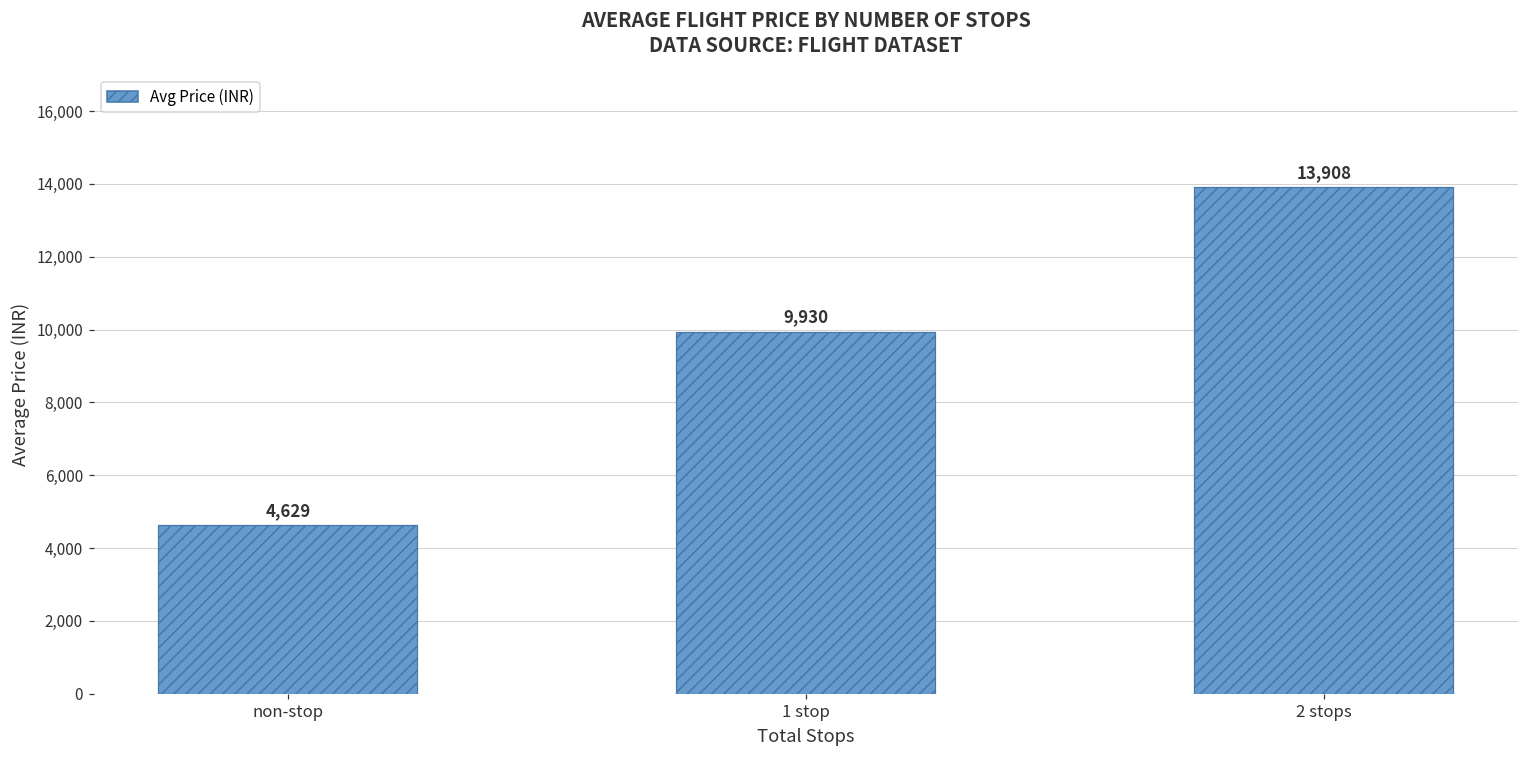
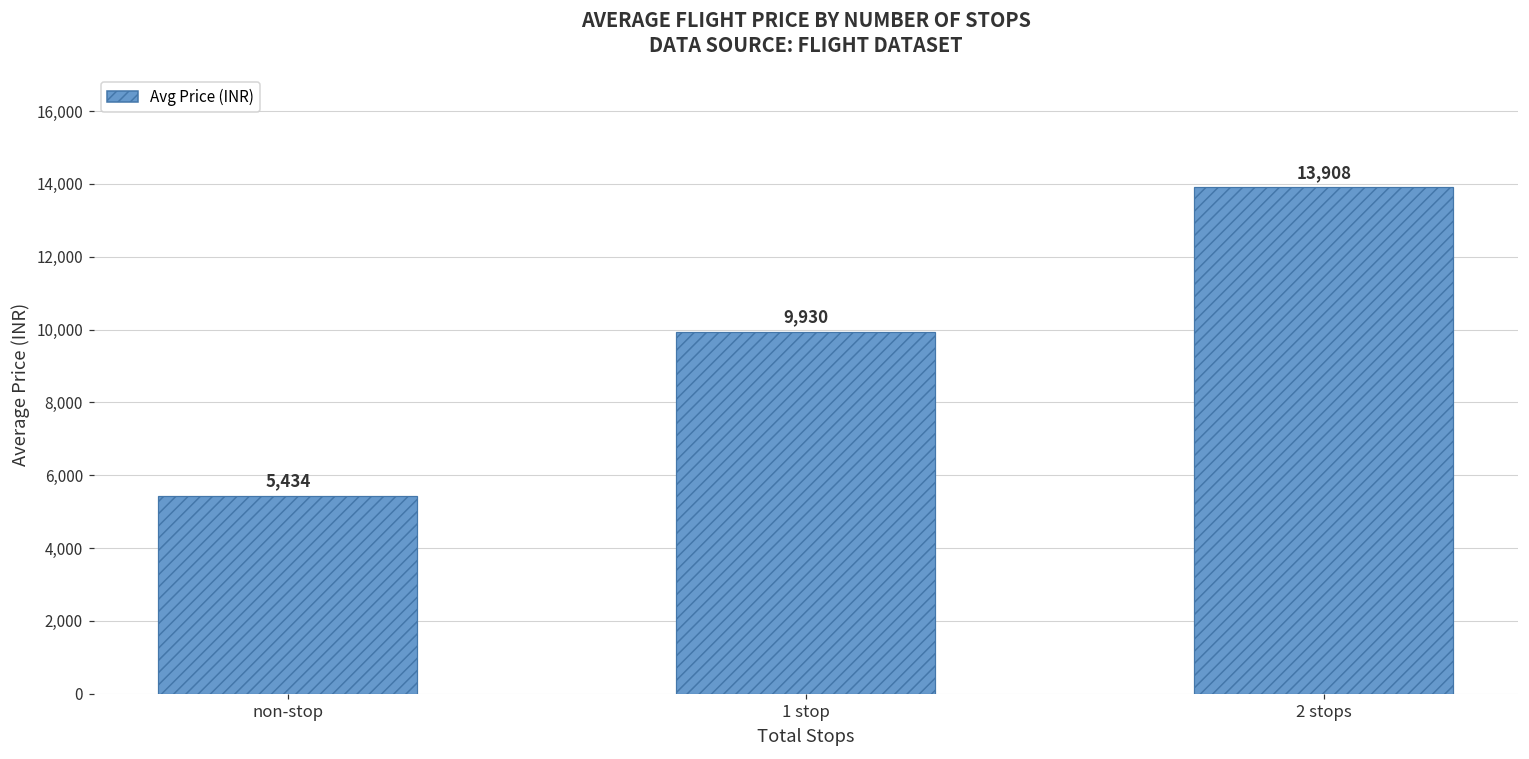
  {
-   "non-stop": "4,629",
+   "non-stop": "5,434",
    "1 stop": "9,930",
    "2 stops": "13,908"
  }
